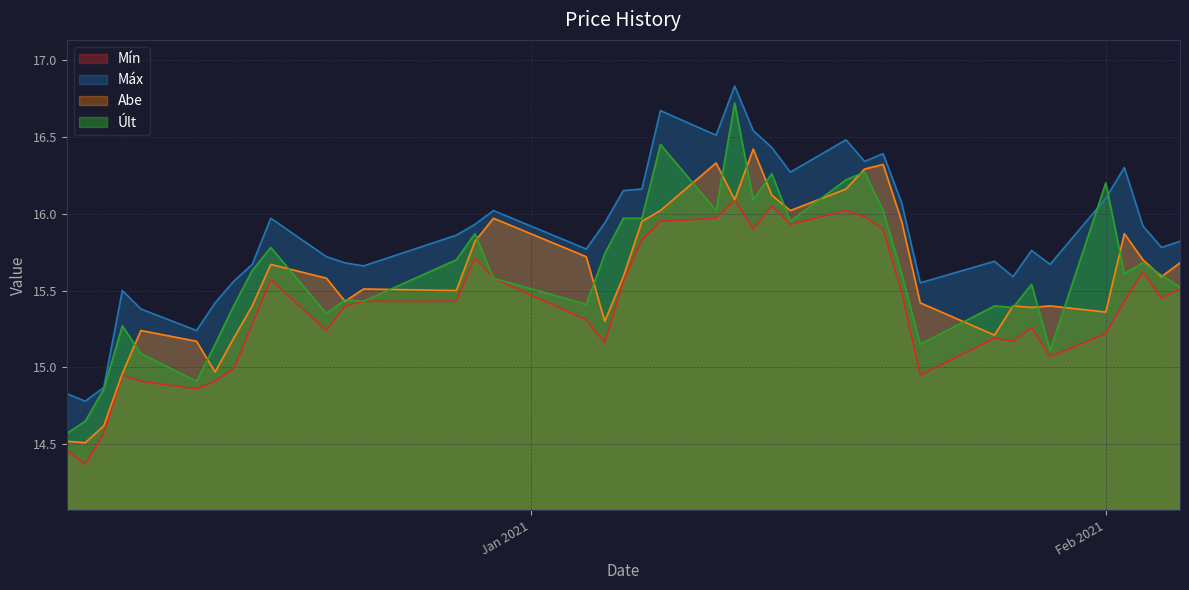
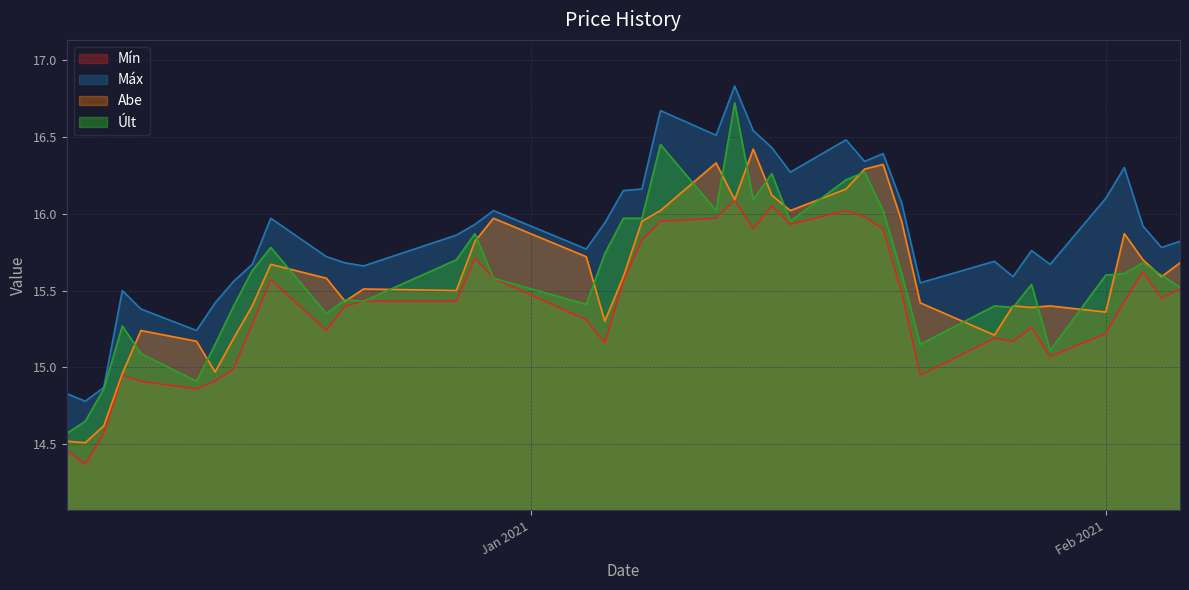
  {
    "Máx": {
      "Feb 2021": 16.1
    },
    "Últ": {
-     "Feb 2021": 16.2
+     "Feb 2021": 15.6
    }
  }
